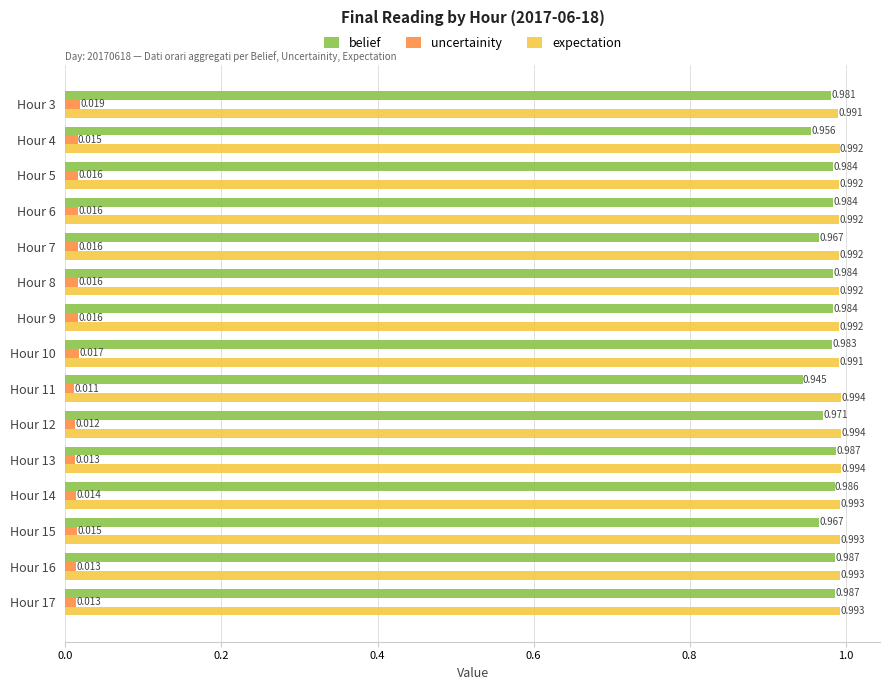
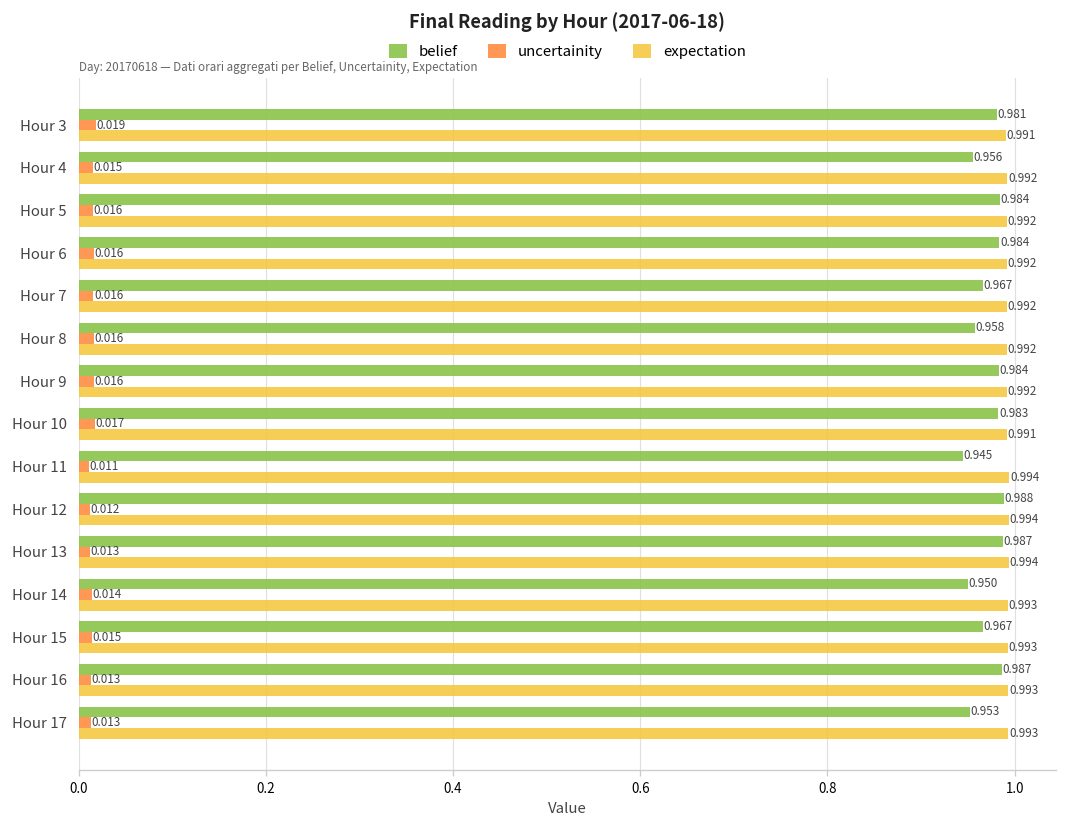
  {
    "belief": {
      "Hour 3": 0.981,
      "Hour 4": 0.956,
      "Hour 5": 0.984,
      "Hour 6": 0.984,
      "Hour 7": 0.967,
-     "Hour 8": 0.984,
+     "Hour 8": 0.958,
      "Hour 9": 0.984,
      "Hour 10": 0.983,
      "Hour 11": 0.945,
-     "Hour 12": 0.971,
+     "Hour 12": 0.988,
      "Hour 13": 0.987,
-     "Hour 14": 0.986,
+     "Hour 14": 0.950,
      "Hour 15": 0.967,
      "Hour 16": 0.987,
-     "Hour 17": 0.987
+     "Hour 17": 0.953
    },
    "uncertainity": {
      "Hour 3": 0.019,
      "Hour 4": 0.015,
      "Hour 5": 0.016,
      "Hour 6": 0.016,
      "Hour 7": 0.016,
      "Hour 8": 0.016,
      "Hour 9": 0.016,
      "Hour 10": 0.017,
      "Hour 11": 0.011,
      "Hour 12": 0.012,
      "Hour 13": 0.013,
      "Hour 14": 0.014,
      "Hour 15": 0.015,
      "Hour 16": 0.013,
      "Hour 17": 0.013
    },
    "expectation": {
      "Hour 3": 0.991,
      "Hour 4": 0.992,
      "Hour 5": 0.992,
      "Hour 6": 0.992,
      "Hour 7": 0.992,
      "Hour 8": 0.992,
      "Hour 9": 0.992,
      "Hour 10": 0.991,
      "Hour 11": 0.994,
      "Hour 12": 0.994,
      "Hour 13": 0.994,
      "Hour 14": 0.993,
      "Hour 15": 0.993,
      "Hour 16": 0.993,
      "Hour 17": 0.993
    }
  }
